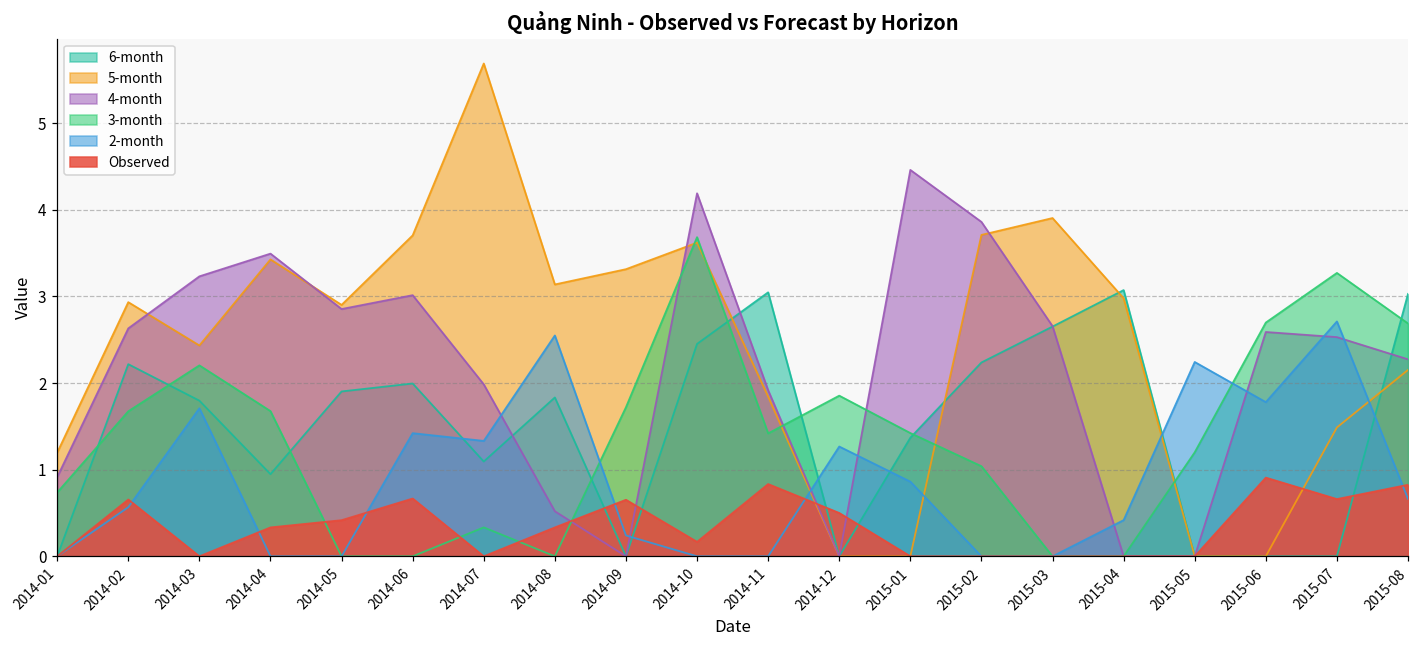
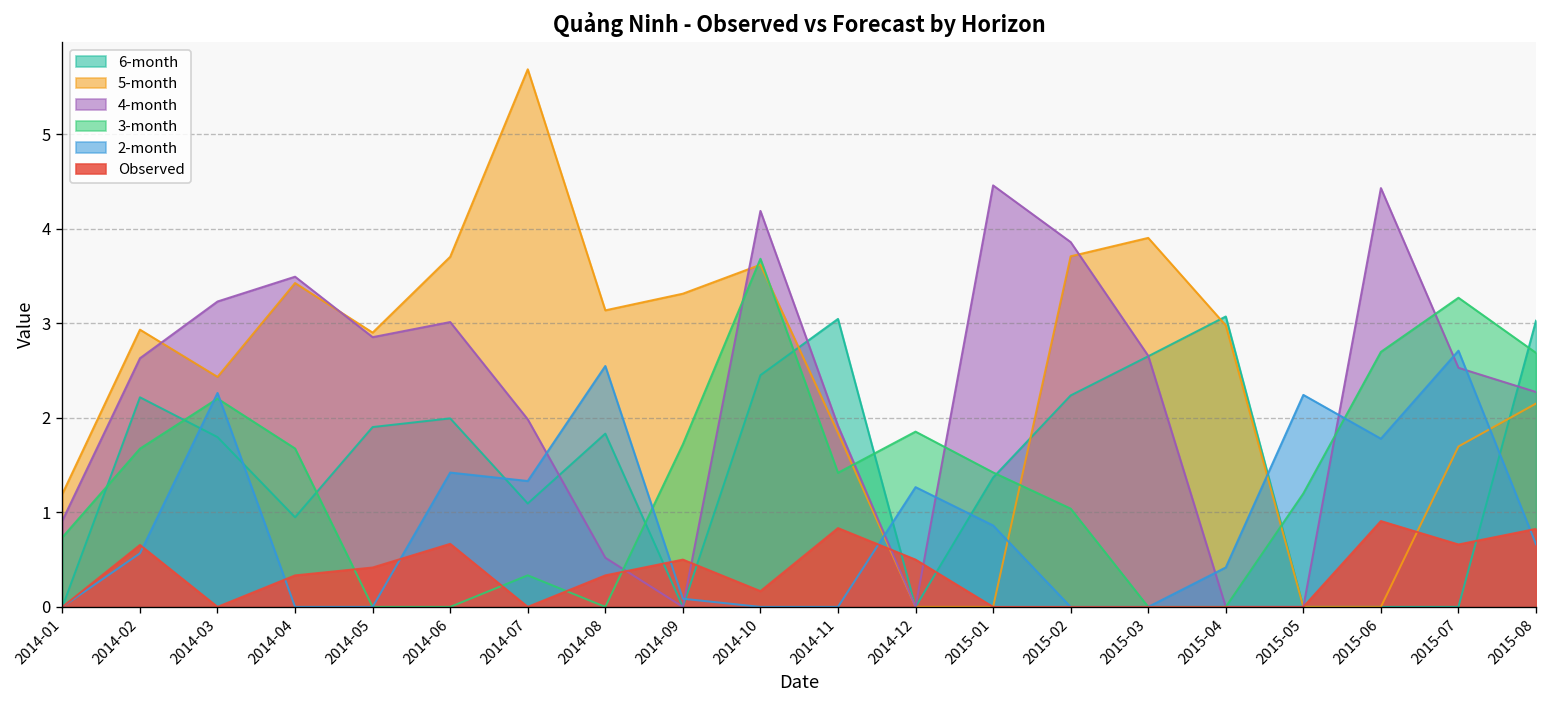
  {
    "5-month": {
      "2014-01": 1.2,
      "2014-02": 2.9,
      "2014-03": 2.4,
      "2014-04": 3.4,
      "2014-05": 2.9,
      "2014-06": 3.7,
      "2014-07": 5.7,
      "2014-08": 3.1,
      "2014-09": 3.3,
      "2014-10": 3.6,
      "2014-11": 1.8,
      "2015-02": 3.7,
      "2015-03": 3.9,
      "2015-04": 3.0,
-     "2015-07": 1.5,
+     "2015-07": 1.7,
      "2015-08": 2.2
    },
    "4-month": {
      "2014-01": 0.9,
      "2014-02": 2.6,
      "2014-03": 3.2,
      "2014-04": 3.5,
      "2014-05": 2.9,
      "2014-06": 3.0,
      "2014-07": 2.0,
      "2014-08": 0.5,
      "2014-10": 4.2,
      "2014-11": 1.9,
      "2015-01": 4.5,
      "2015-02": 3.9,
-     "2015-06": 2.6,
+     "2015-06": 4.4,
      "2015-07": 2.5,
      "2015-08": 2.3
    },
    "2-month": {
      "2014-02": 0.6,
-     "2014-03": 1.7,
+     "2014-03": 2.3,
      "2014-04": 0.0,
      "2014-06": 1.4,
      "2014-07": 1.3,
      "2014-08": 2.5,
-     "2014-09": 0.2,
+     "2014-09": 0.1,
      "2014-10": 0.0,
      "2014-11": 0.0,
      "2014-12": 1.3,
      "2015-01": 0.9,
      "2015-04": 0.4,
      "2015-05": 2.2,
      "2015-06": 1.8,
      "2015-07": 2.7,
      "2015-08": 0.7
    },
    "Observed": {
      "2014-02": 0.7,
      "2014-03": 0.0,
      "2014-04": 0.3,
      "2014-05": 0.4,
      "2014-06": 0.7,
      "2014-07": 0.0,
      "2014-08": 0.3,
-     "2014-09": 0.7,
+     "2014-09": 0.5,
      "2014-10": 0.2,
      "2014-11": 0.8,
      "2014-12": 0.5,
      "2015-06": 0.9,
      "2015-07": 0.7,
      "2015-08": 0.8
    }
  }
